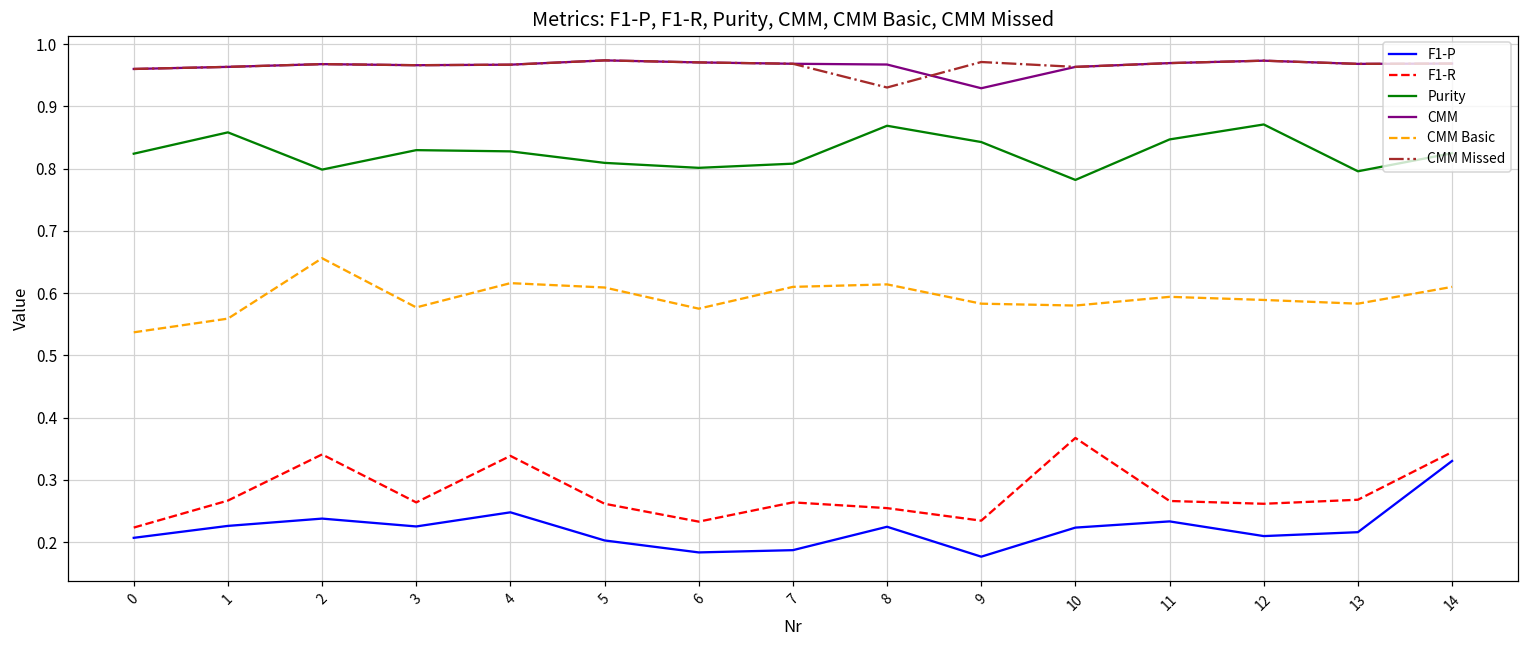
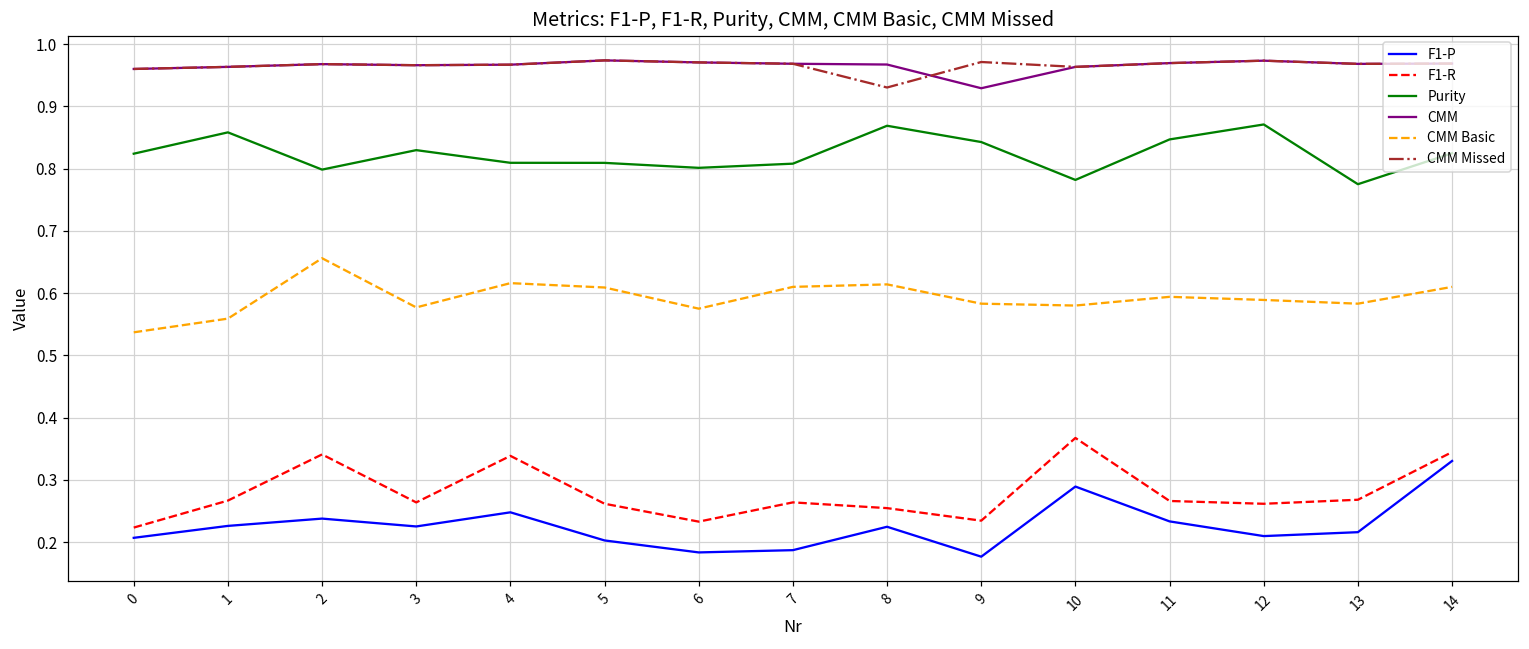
  {
    "F1-P": {
      "0": 0.21,
      "1": 0.23,
      "2": 0.24,
      "3": 0.23,
      "4": 0.25,
      "5": 0.20,
      "6": 0.18,
      "7": 0.19,
      "8": 0.22,
      "9": 0.18,
-     "10": 0.22,
+     "10": 0.29,
      "11": 0.23,
      "12": 0.21,
      "13": 0.22,
      "14": 0.33
    },
    "F1-R": {
      "0": 0.22,
      "1": 0.27,
      "2": 0.34,
      "3": 0.26,
      "4": 0.34,
      "5": 0.26,
      "6": 0.23,
      "7": 0.26,
      "8": 0.25,
      "9": 0.23,
      "10": 0.37,
      "11": 0.27,
      "12": 0.26,
      "13": 0.27,
      "14": 0.34
    },
    "Purity": {
      "0": 0.82,
      "1": 0.86,
      "2": 0.80,
      "3": 0.83,
-     "4": 0.83,
+     "4": 0.81,
      "5": 0.81,
      "6": 0.80,
      "7": 0.81,
      "8": 0.87,
      "9": 0.84,
      "10": 0.78,
      "11": 0.85,
      "12": 0.87,
-     "13": 0.80
+     "13": 0.77
    },
    "CMM": {
      "8": 0.97,
      "9": 0.93
    },
    "CMM Basic": {
      "0": 0.54,
      "1": 0.56,
      "2": 0.66,
      "3": 0.58,
      "4": 0.62,
      "5": 0.61,
      "6": 0.58,
      "7": 0.61,
      "8": 0.61,
      "9": 0.58,
      "10": 0.58,
      "11": 0.59,
      "12": 0.59,
      "13": 0.58,
      "14": 0.61
    },
    "CMM Missed": {
      "8": 0.93,
      "9": 0.97
    }
  }
